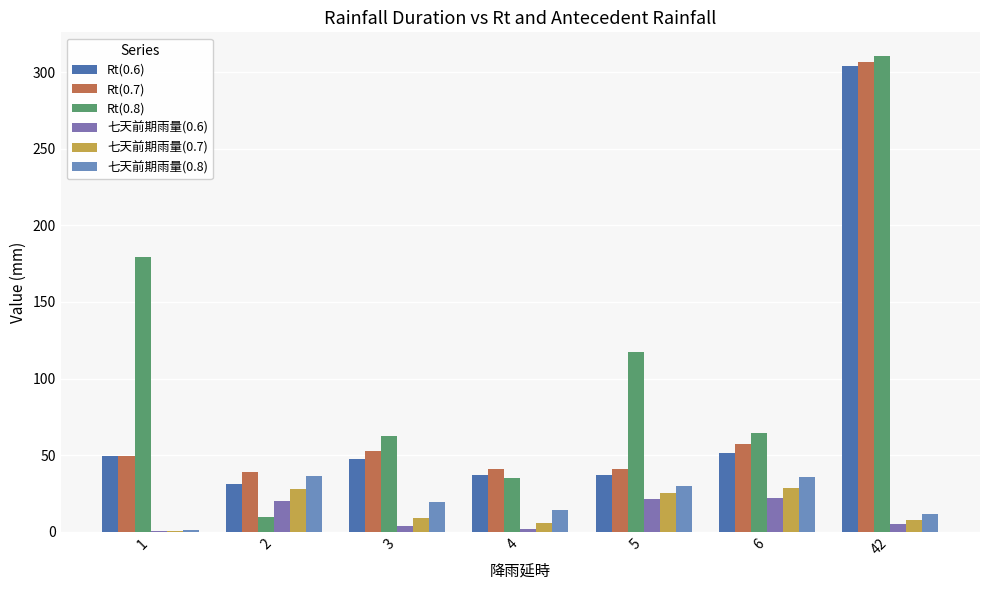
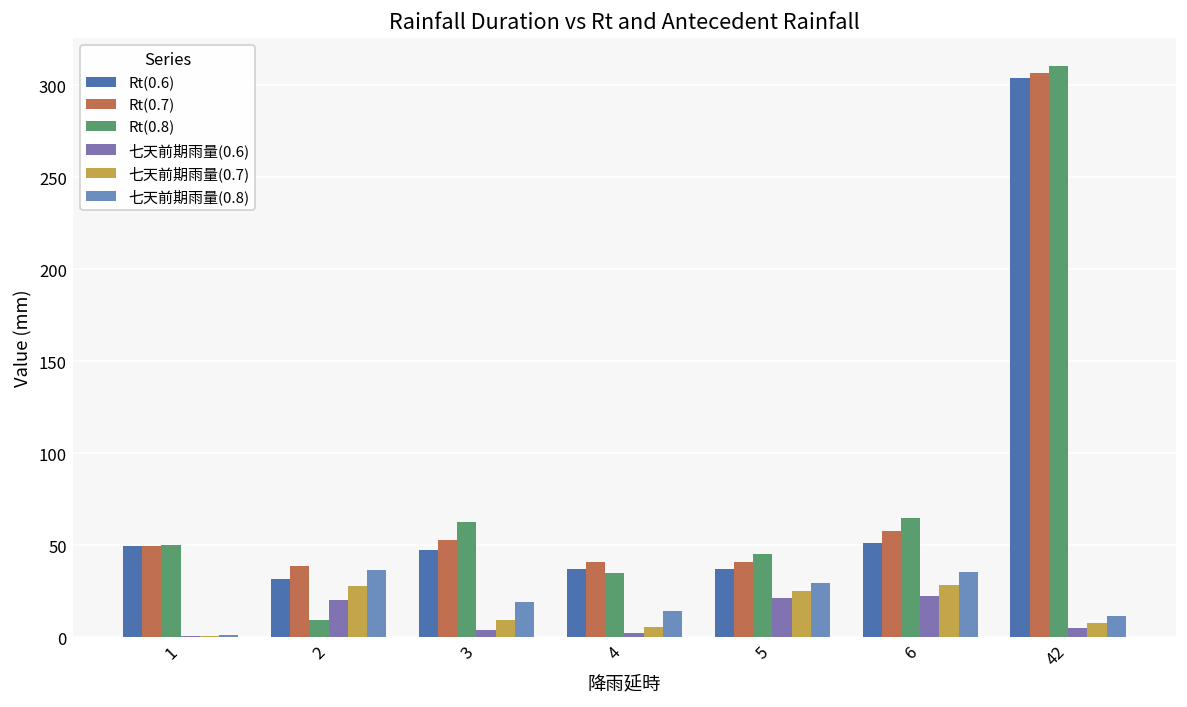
  {
    "Rt(0.8)": {
-     "1": 179,
+     "1": 50,
      "2": 10,
      "3": 63,
      "4": 35,
-     "5": 118,
+     "5": 45,
      "6": 65,
      "42": 310
    }
  }
